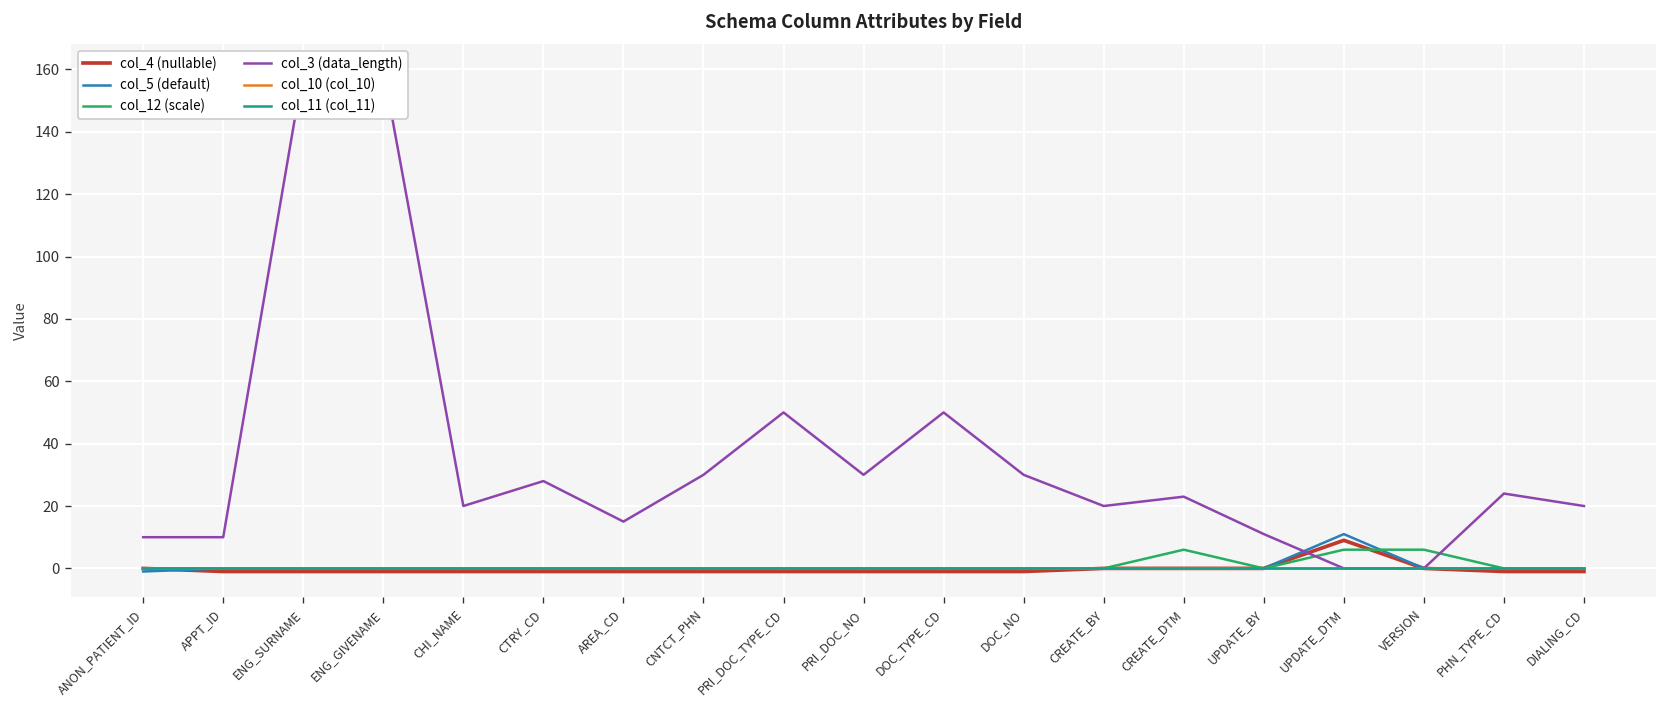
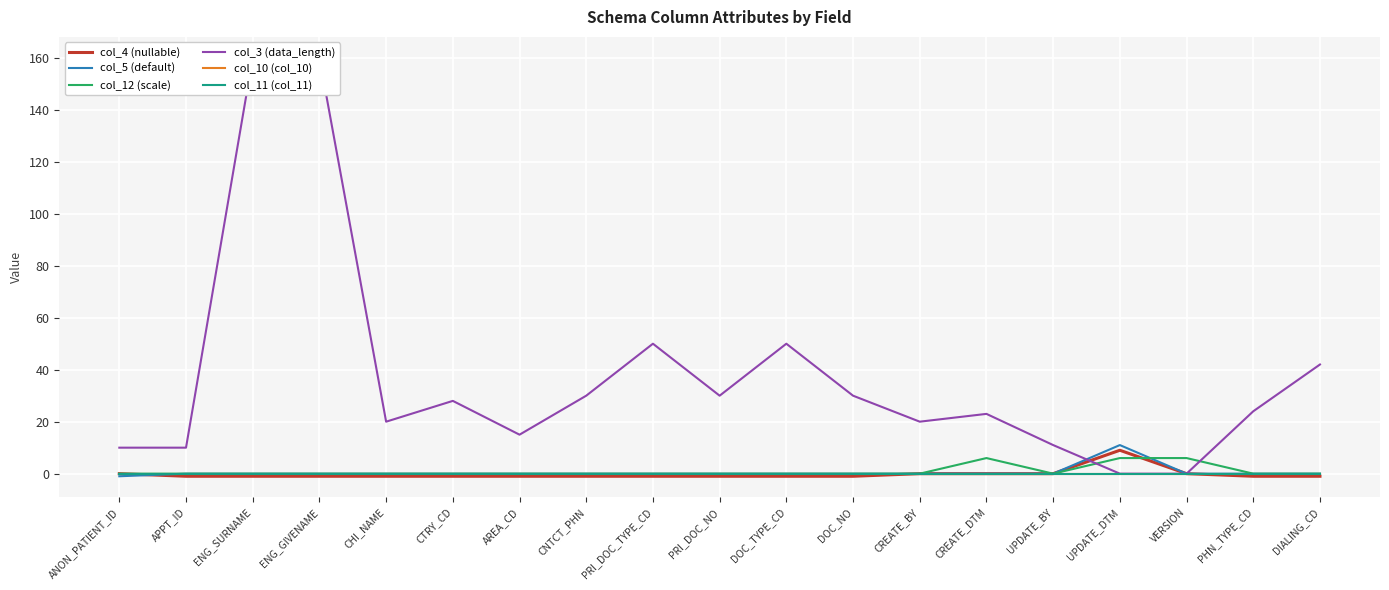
  {
    "col_4 (nullable)": {
      "APPT_ID": -1,
      "ENG_SURNAME": -1,
      "ENG_GIVENAME": -1,
      "CHI_NAME": -1,
      "CTRY_CD": -1,
      "AREA_CD": -1,
      "CNTCT_PHN": -1,
      "PRI_DOC_TYPE_CD": -1,
      "PRI_DOC_NO": -1,
      "DOC_TYPE_CD": -1,
      "DOC_NO": -1,
      "UPDATE_DTM": 9,
      "PHN_TYPE_CD": -1,
      "DIALING_CD": -1
    },
    "col_5 (default)": {
      "ANON_PATIENT_ID": -1,
      "UPDATE_DTM": 11
    },
    "col_3 (data_length)": {
      "ANON_PATIENT_ID": 10,
      "APPT_ID": 10,
      "CHI_NAME": 20,
      "CTRY_CD": 28,
      "AREA_CD": 15,
      "CNTCT_PHN": 30,
      "PRI_DOC_TYPE_CD": 50,
      "PRI_DOC_NO": 30,
      "DOC_TYPE_CD": 50,
      "DOC_NO": 30,
      "CREATE_BY": 20,
      "CREATE_DTM": 23,
      "UPDATE_BY": 11,
      "PHN_TYPE_CD": 24,
-     "DIALING_CD": 20
+     "DIALING_CD": 42
    }
  }
